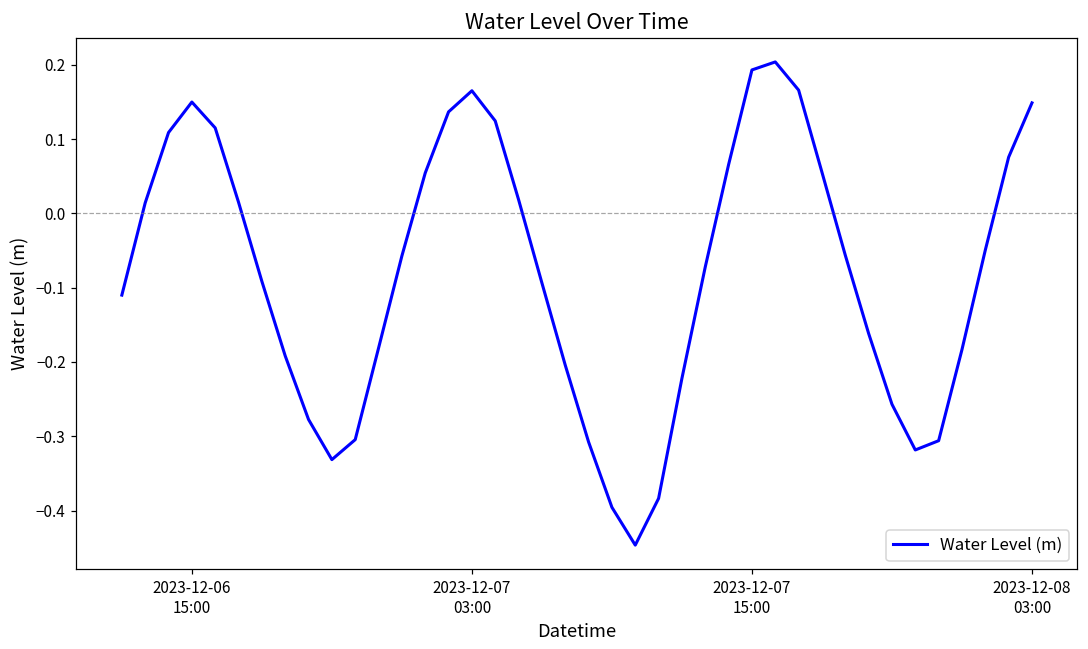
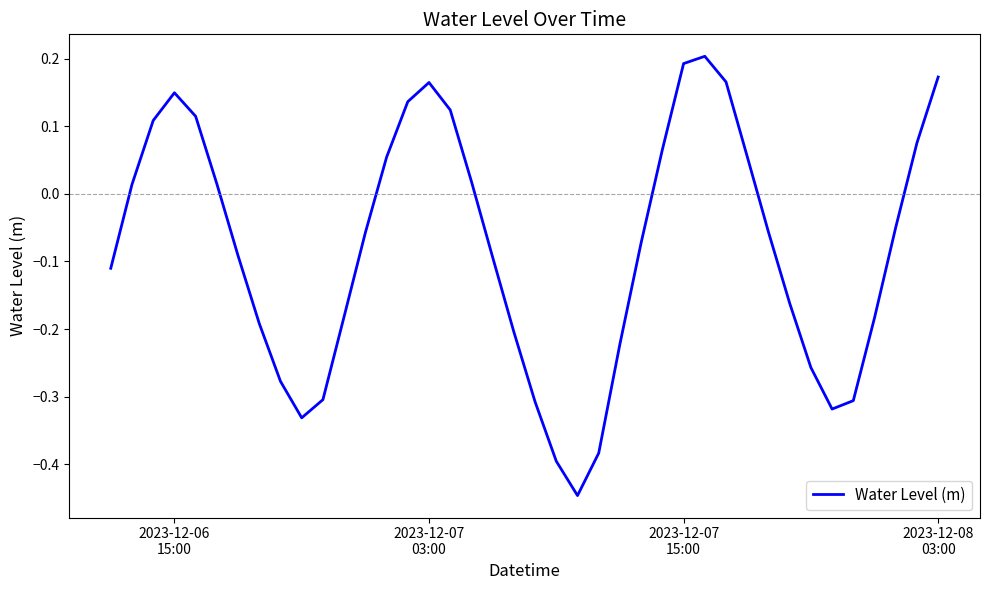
  {
    "2023-12-06 15:00": 0.15,
    "2023-12-07 03:00": 0.16,
    "2023-12-07 15:00": 0.19,
-   "2023-12-08 03:00": 0.15
+   "2023-12-08 03:00": 0.17
  }
